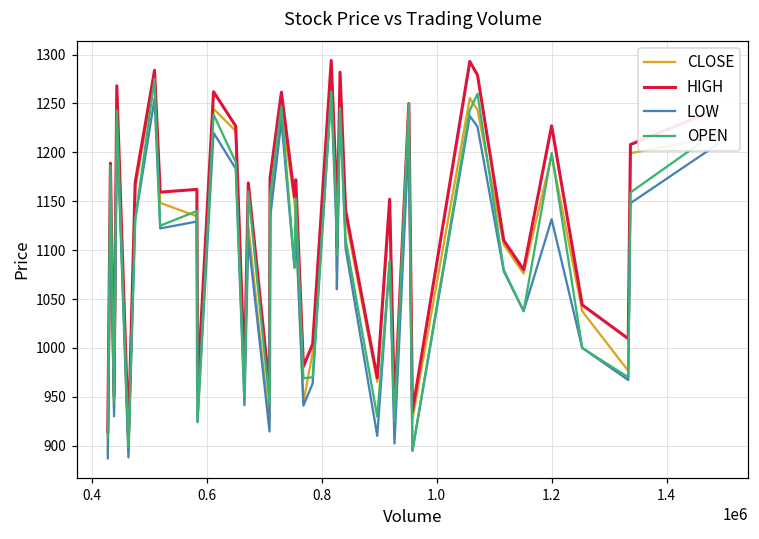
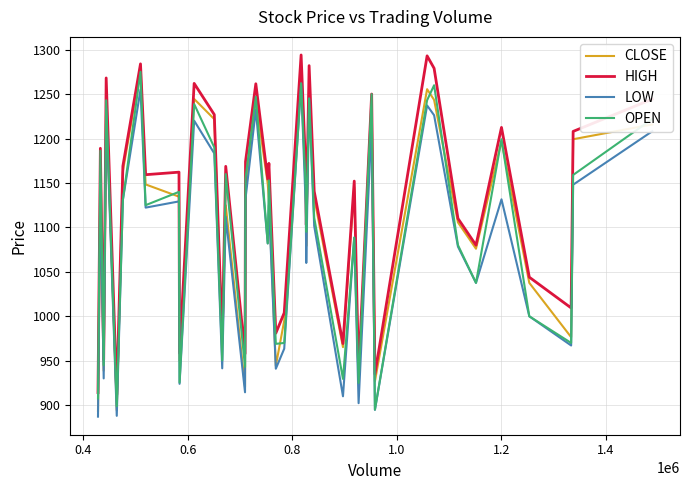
  {
    "HIGH": {
-     "1.2": 1230
+     "1.2": 1210
    },
    "LOW": {
      "1.2": 1130
    }
  }
